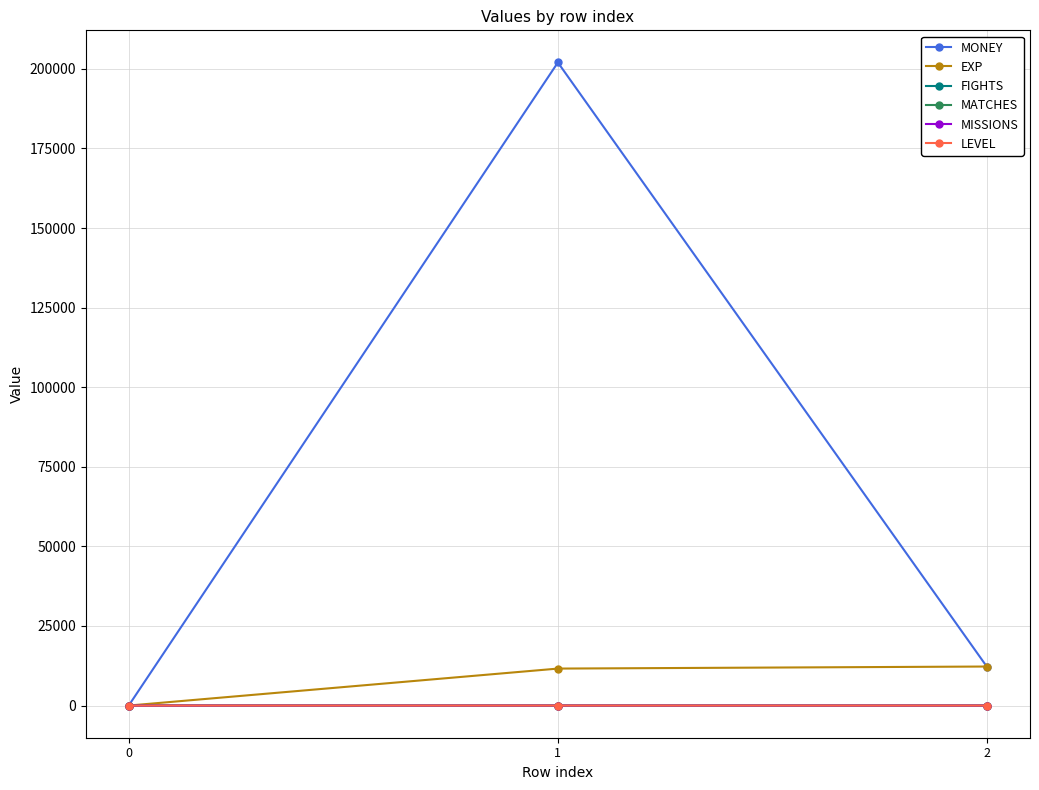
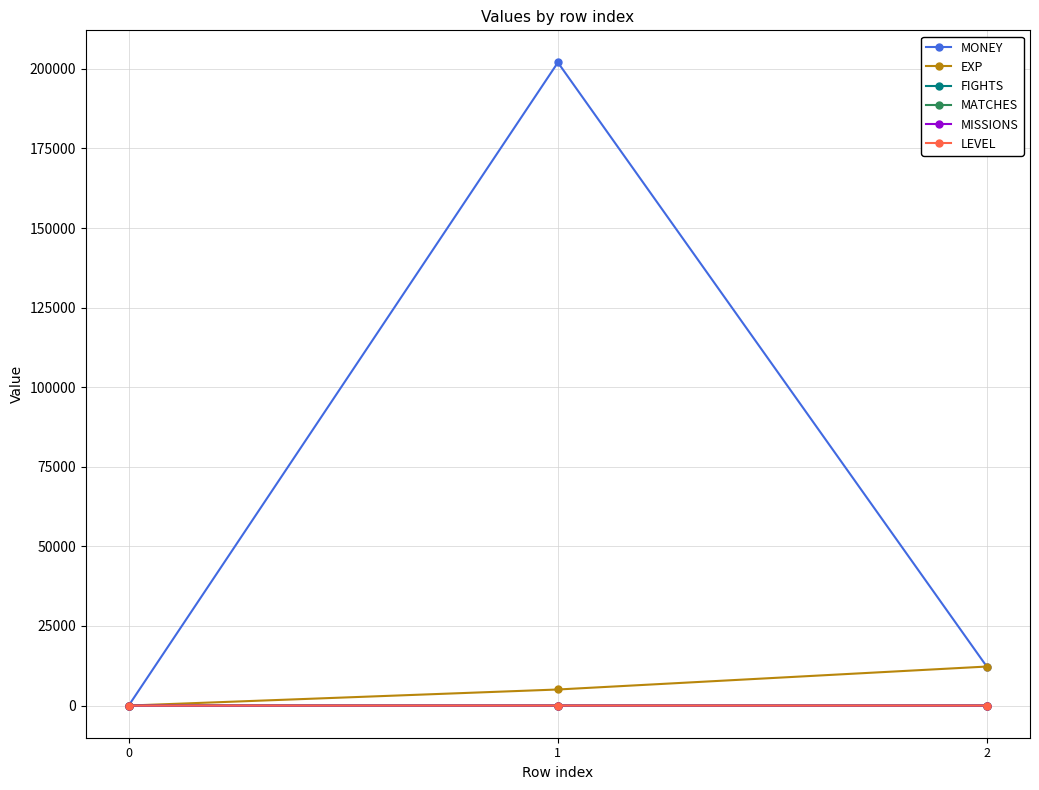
  {
    "MONEY": {
      "1": 202000
    },
    "EXP": {
-     "1": 12000
+     "1": 5000
    },
    "LEVEL": {
      "1": 0,
      "2": 0
    }
  }
